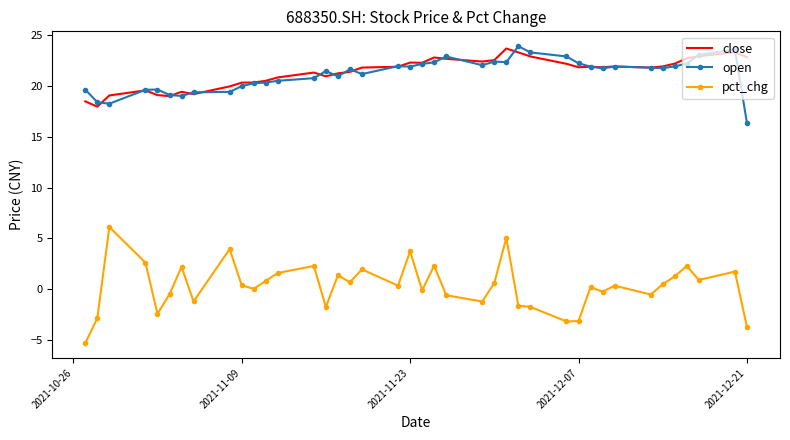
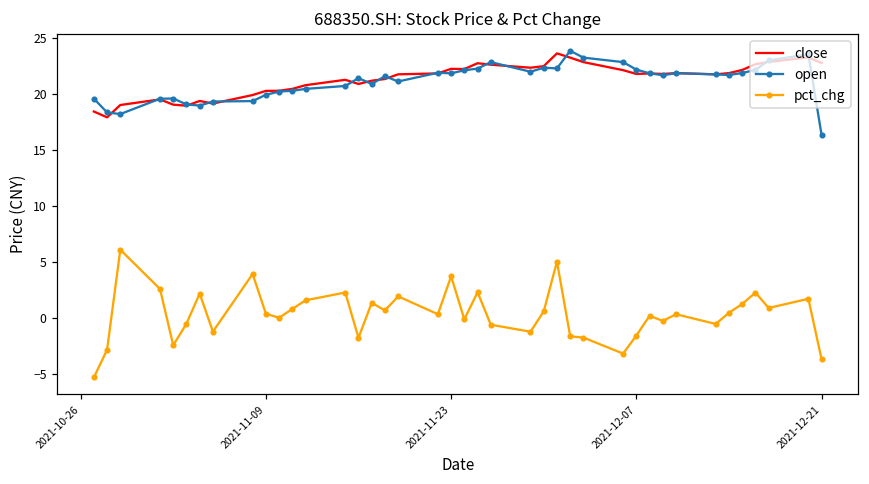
  {
    "close": {
      "2021-11-09": 20.3,
      "2021-11-23": 22.3,
      "2021-12-07": 21.8
    },
    "open": {
      "2021-11-09": 20.0,
      "2021-11-23": 21.9,
      "2021-12-07": 22.2,
      "2021-12-21": 16.4
    },
    "pct_chg": {
      "2021-11-09": 0.4,
      "2021-11-23": 3.8,
-     "2021-12-07": -3.1,
+     "2021-12-07": -1.5,
      "2021-12-21": -3.7
    }
  }
